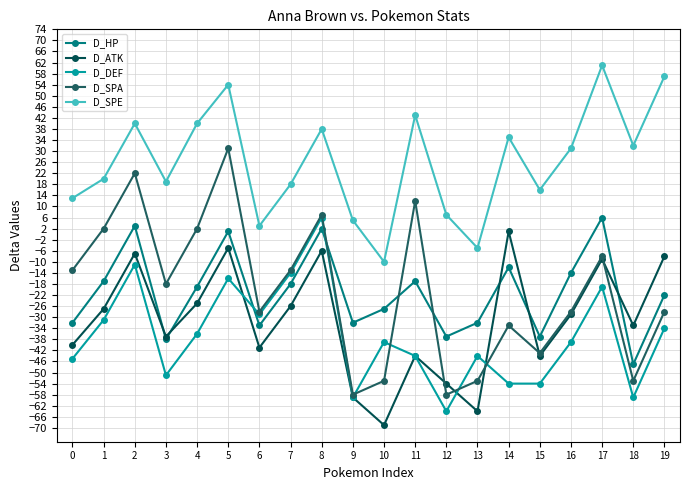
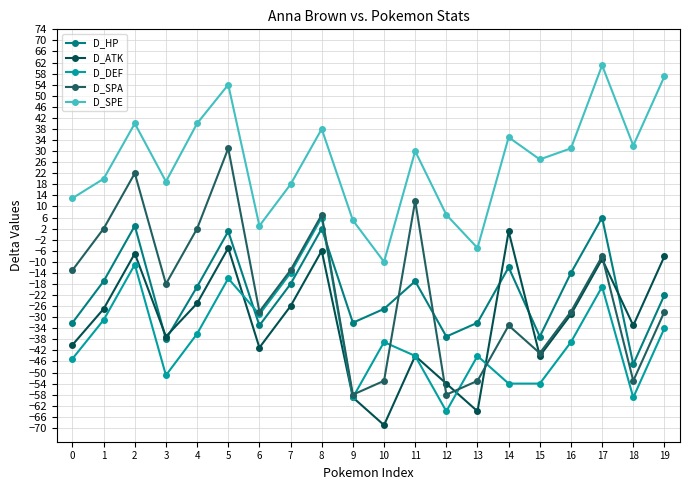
  {
    "D_SPE": {
      "0": 13,
      "1": 20,
      "2": 40,
      "3": 19,
      "4": 40,
      "5": 54,
      "6": 3,
      "7": 18,
      "8": 38,
      "9": 5,
      "10": -10,
-     "11": 43,
+     "11": 30,
      "12": 7,
      "13": -5,
      "14": 35,
-     "15": 16,
+     "15": 27,
      "16": 31,
      "17": 61,
      "18": 32,
      "19": 57
    }
  }
